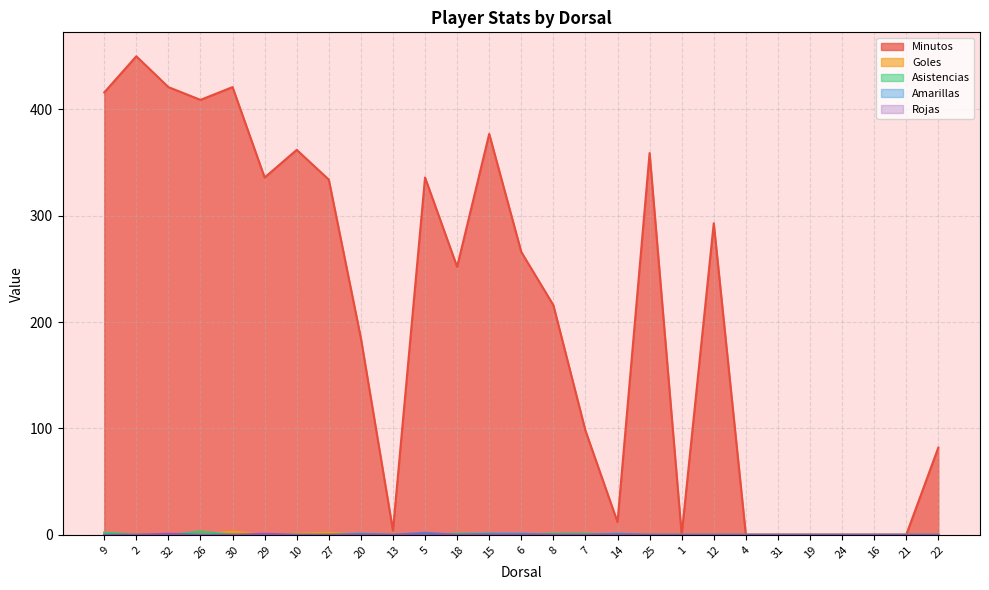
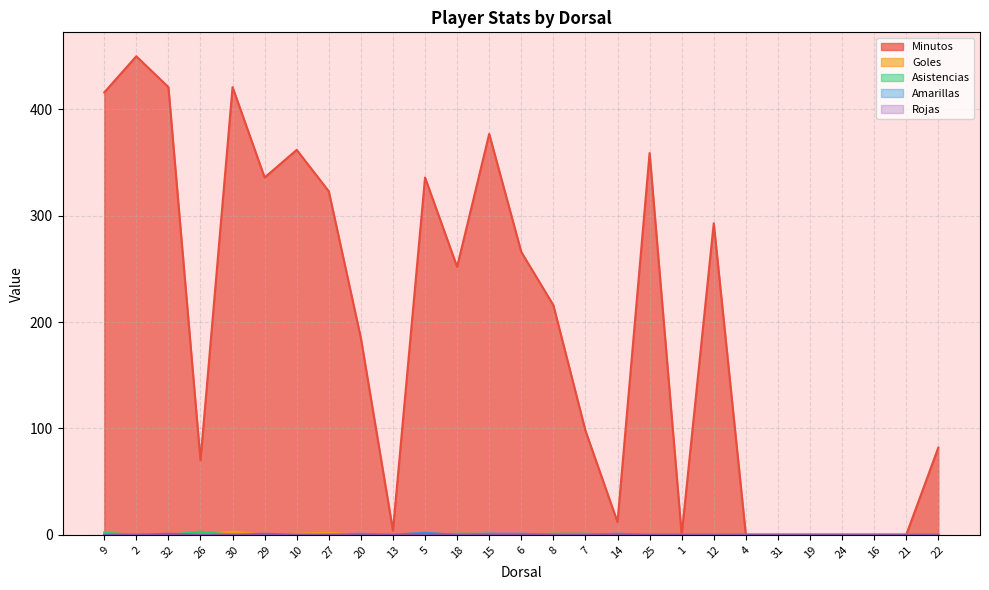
  {
    "Minutos": {
      "9": 416,
      "2": 450,
      "32": 421,
-     "26": 409,
+     "26": 70,
      "30": 421,
      "29": 336,
      "10": 362,
-     "27": 334,
+     "27": 323,
      "20": 185,
      "13": 4,
      "5": 336,
      "18": 252,
      "15": 377,
      "6": 266,
      "8": 216,
      "7": 98,
      "14": 12,
      "25": 359,
      "12": 293,
      "22": 82
    },
    "Goles": {
      "30": 3
    },
    "Asistencias": {
      "26": 3
    }
  }
